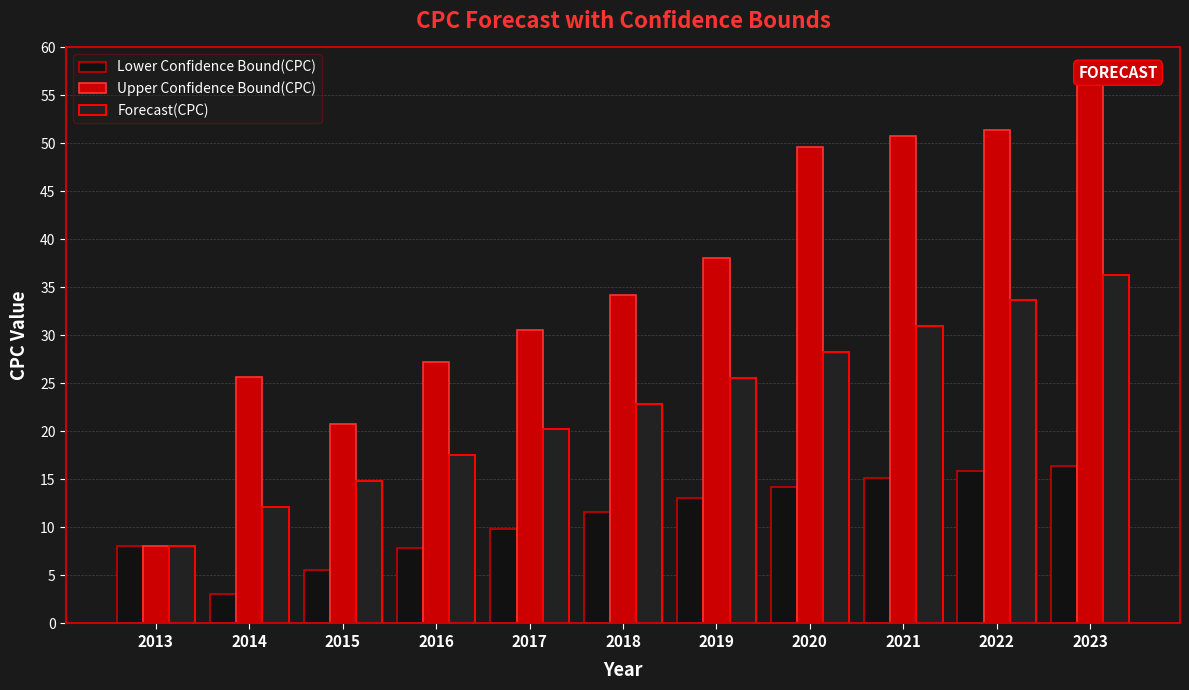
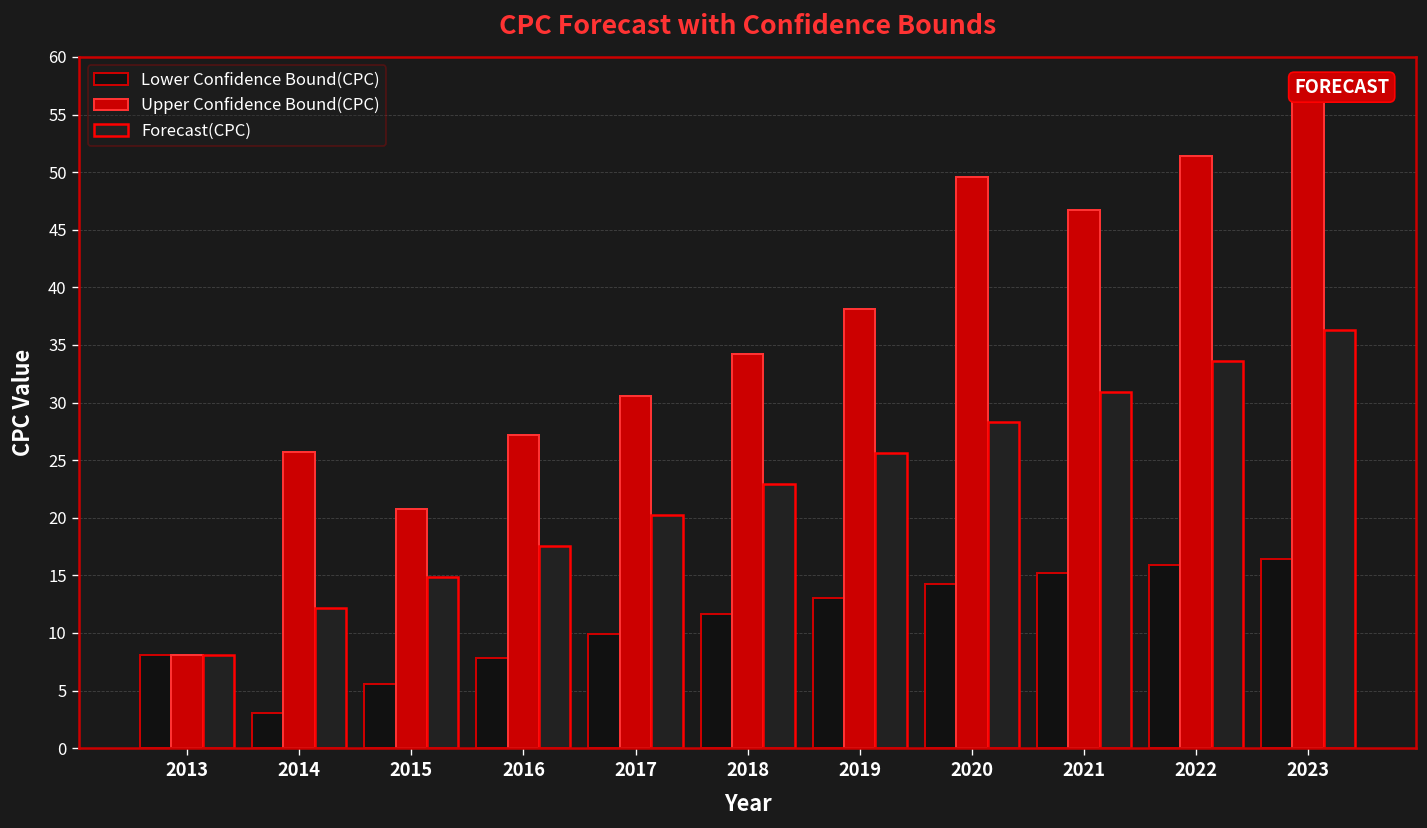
  {
    "Upper Confidence Bound(CPC)": {
      "2013": 8,
      "2014": 26,
      "2015": 21,
      "2016": 27,
      "2017": 31,
      "2018": 34,
      "2019": 38,
      "2020": 50,
-     "2021": 51,
+     "2021": 47,
      "2022": 51
    }
  }
